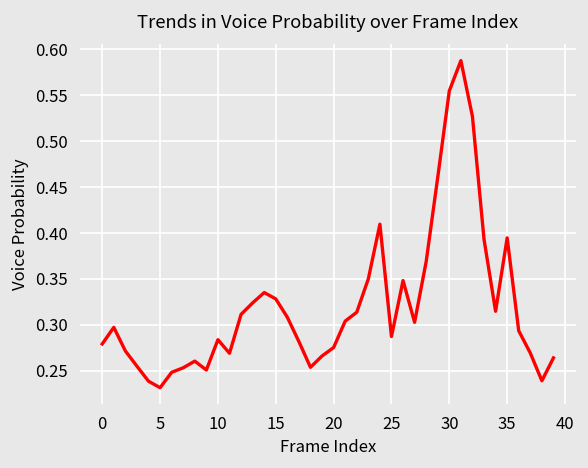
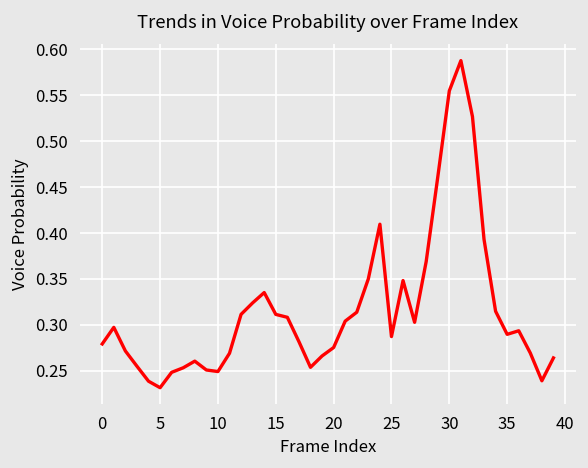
  {
    "0": 0.28,
    "5": 0.23,
-   "10": 0.28,
-   "15": 0.33,
+   "10": 0.25,
+   "15": 0.31,
    "20": 0.28,
    "25": 0.29,
    "30": 0.55,
-   "35": 0.39
+   "35": 0.29
  }
